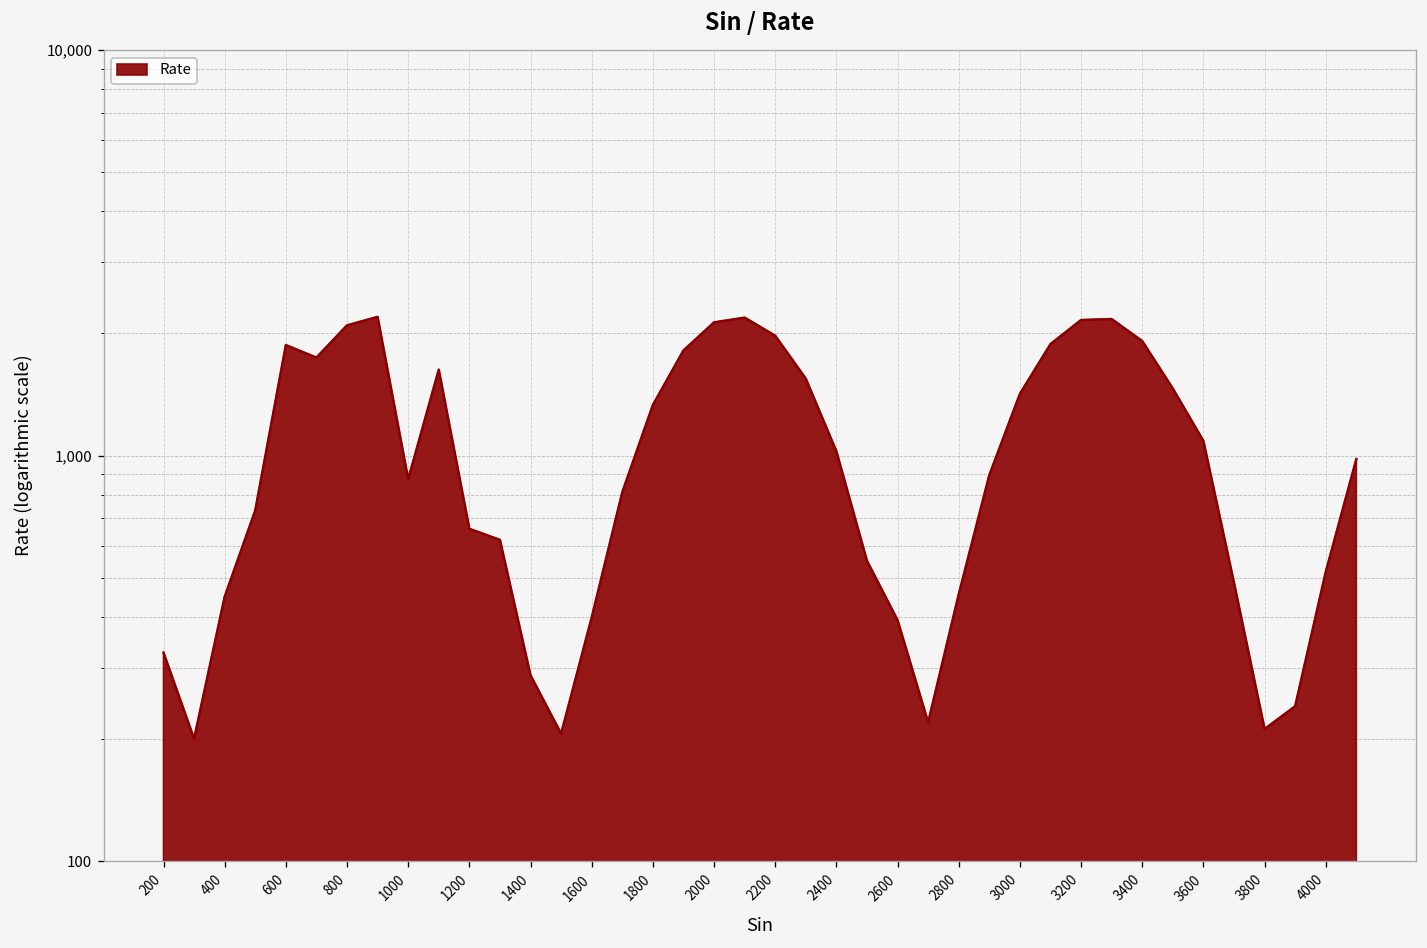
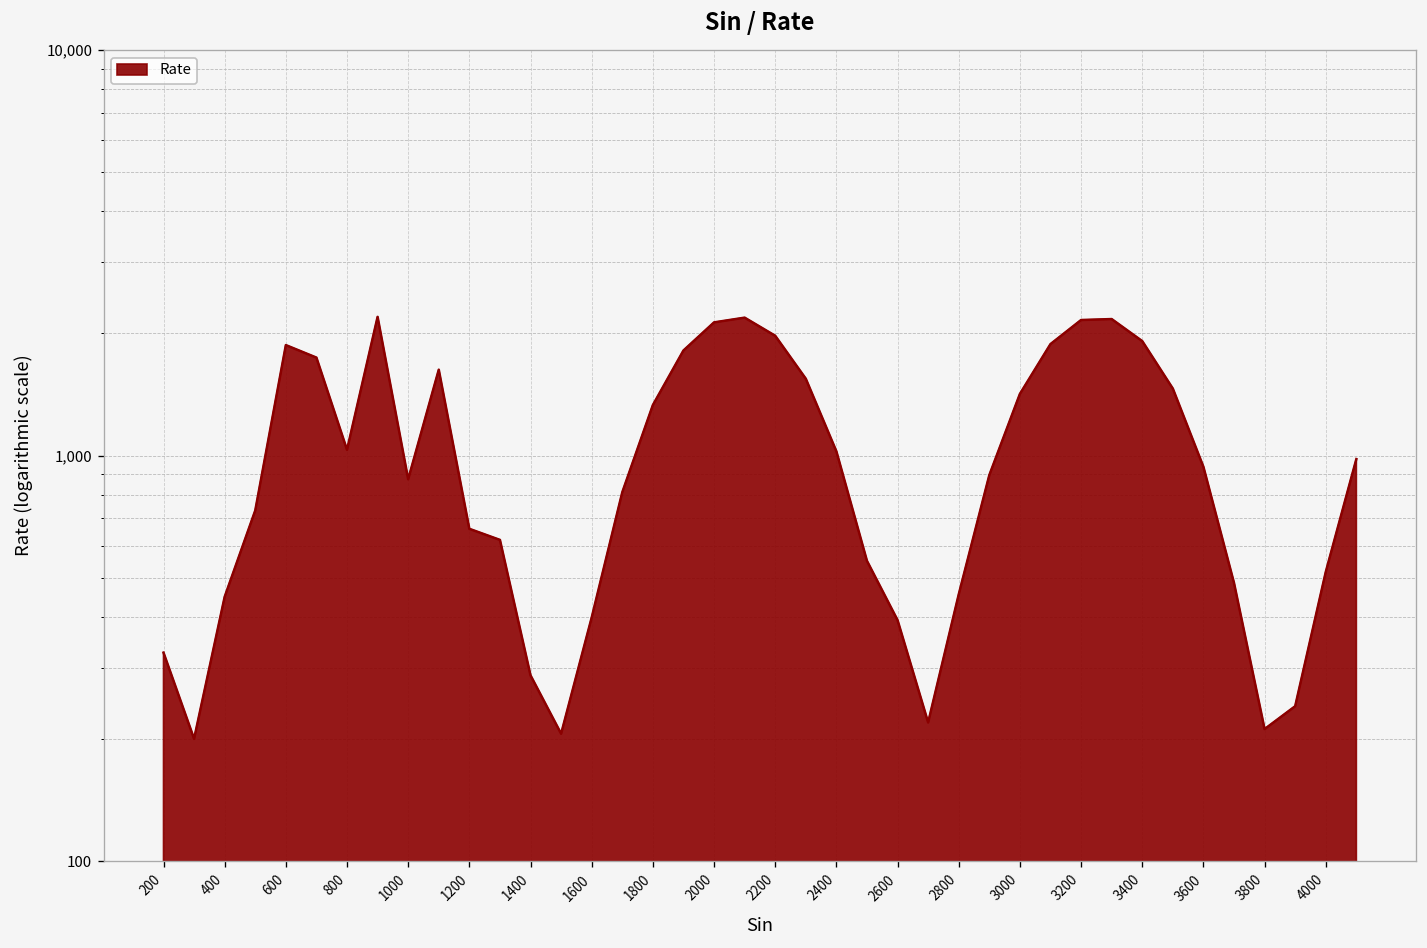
  {
    "200": "330",
    "400": "450",
    "600": "1,900",
-   "800": "2,100",
+   "800": "1,030",
    "1000": "870",
    "1200": "660",
    "1400": "290",
    "1600": "400",
    "1800": "1,330",
    "2000": "2,100",
    "2200": "2,000",
    "2400": "1,020",
    "2600": "390",
    "2800": "450",
    "3000": "1,420",
    "3200": "2,200",
    "3400": "1,900",
-   "3600": "1,090",
+   "3600": "940",
    "3800": "210",
    "4000": "520"
  }
